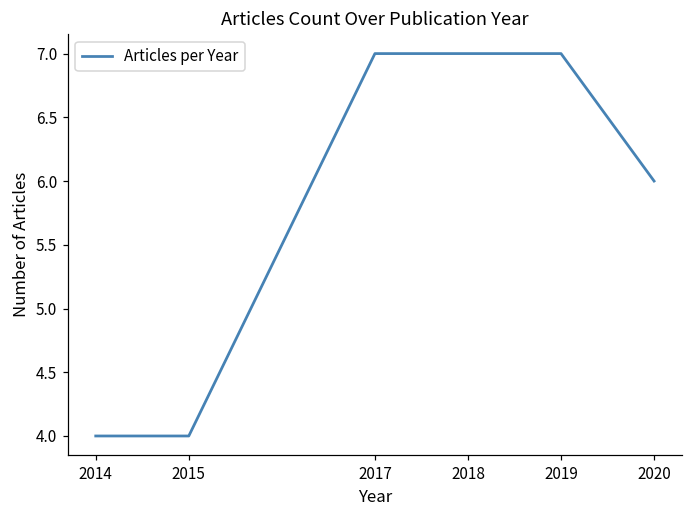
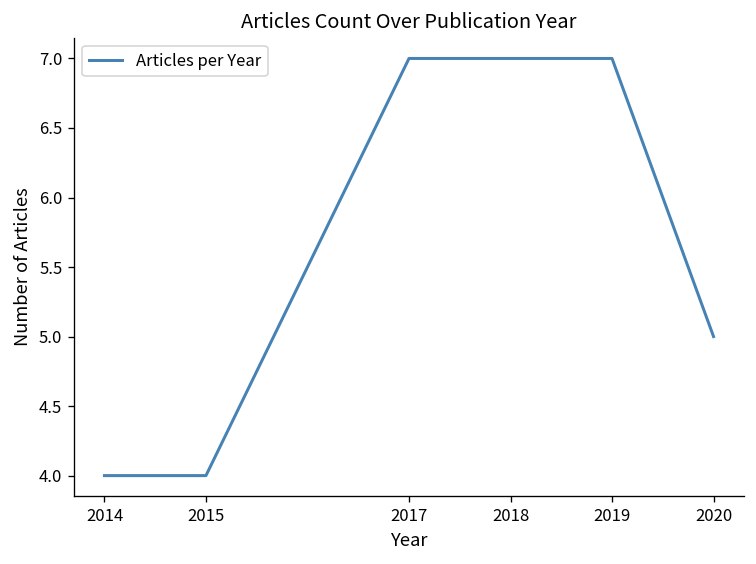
  {
    "2014": 4,
    "2015": 4,
    "2017": 7,
    "2018": 7,
    "2019": 7,
-   "2020": 6
+   "2020": 5
  }
